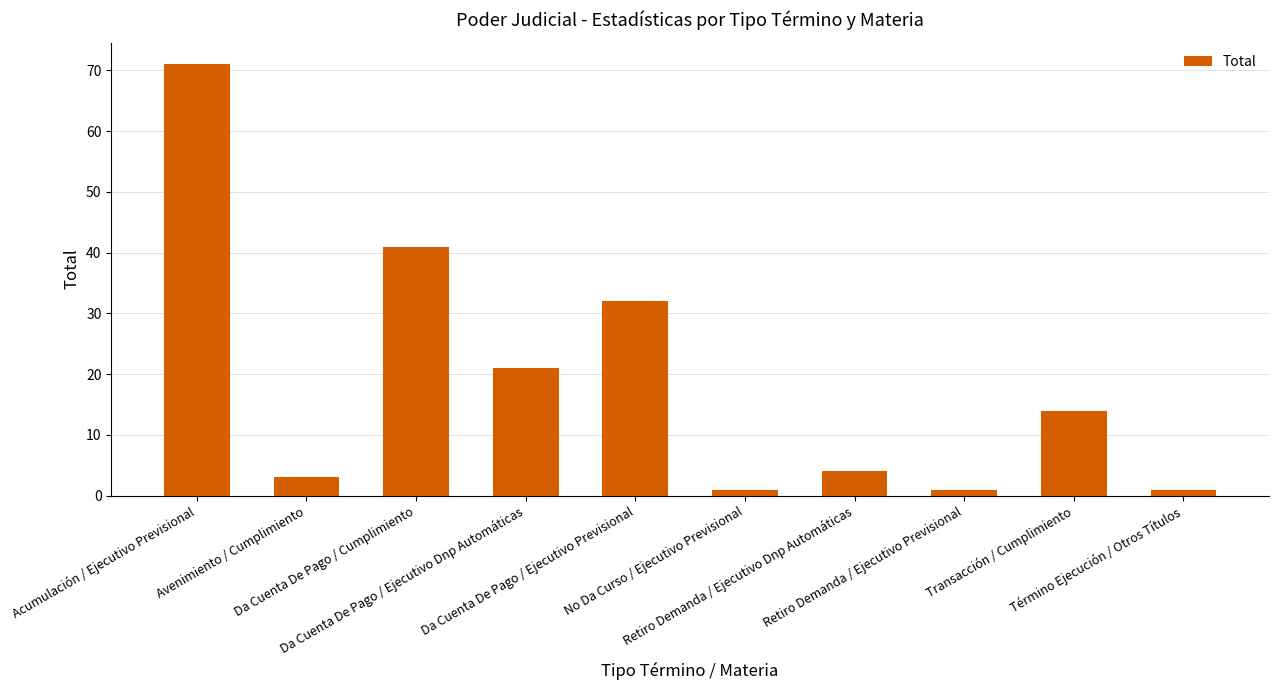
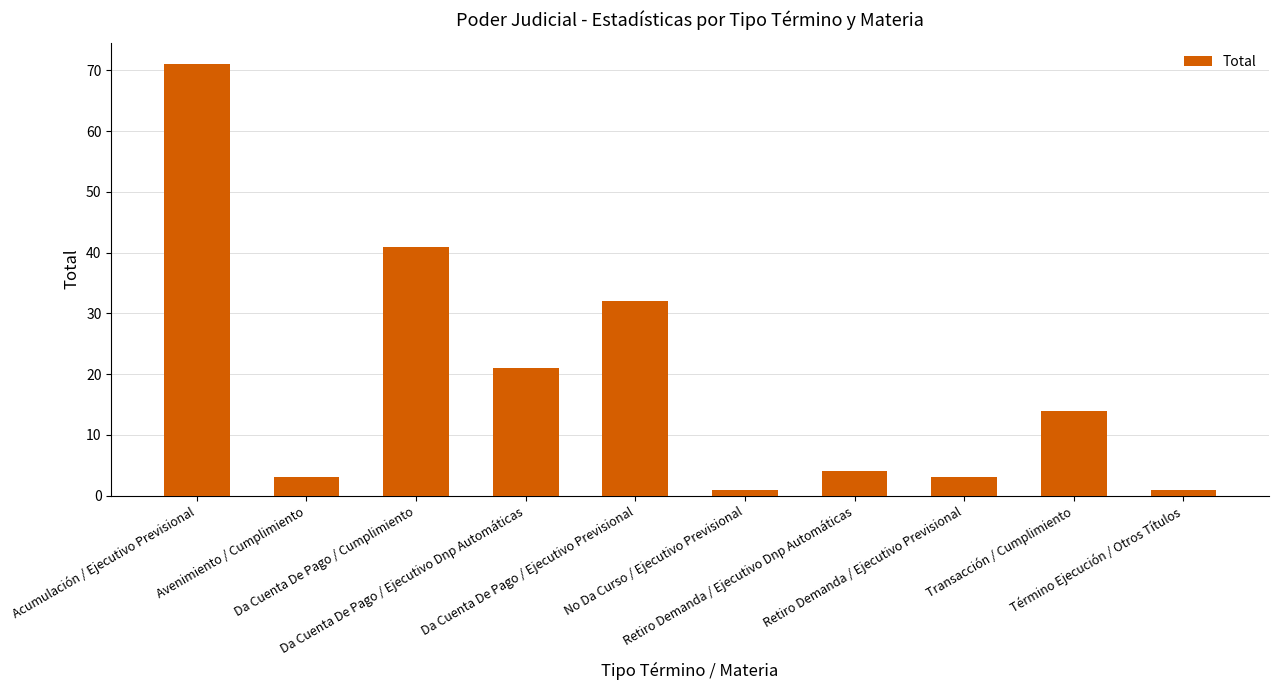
  {
    "Acumulación / Ejecutivo Previsional": 71,
    "Avenimiento / Cumplimiento": 3,
    "Da Cuenta De Pago / Cumplimiento": 41,
    "Da Cuenta De Pago / Ejecutivo Dnp Automáticas": 21,
    "Da Cuenta De Pago / Ejecutivo Previsional": 32,
    "No Da Curso / Ejecutivo Previsional": 1,
    "Retiro Demanda / Ejecutivo Dnp Automáticas": 4,
-   "Retiro Demanda / Ejecutivo Previsional": 1,
+   "Retiro Demanda / Ejecutivo Previsional": 3,
    "Transacción / Cumplimiento": 14,
    "Término Ejecución / Otros Títulos": 1
  }
